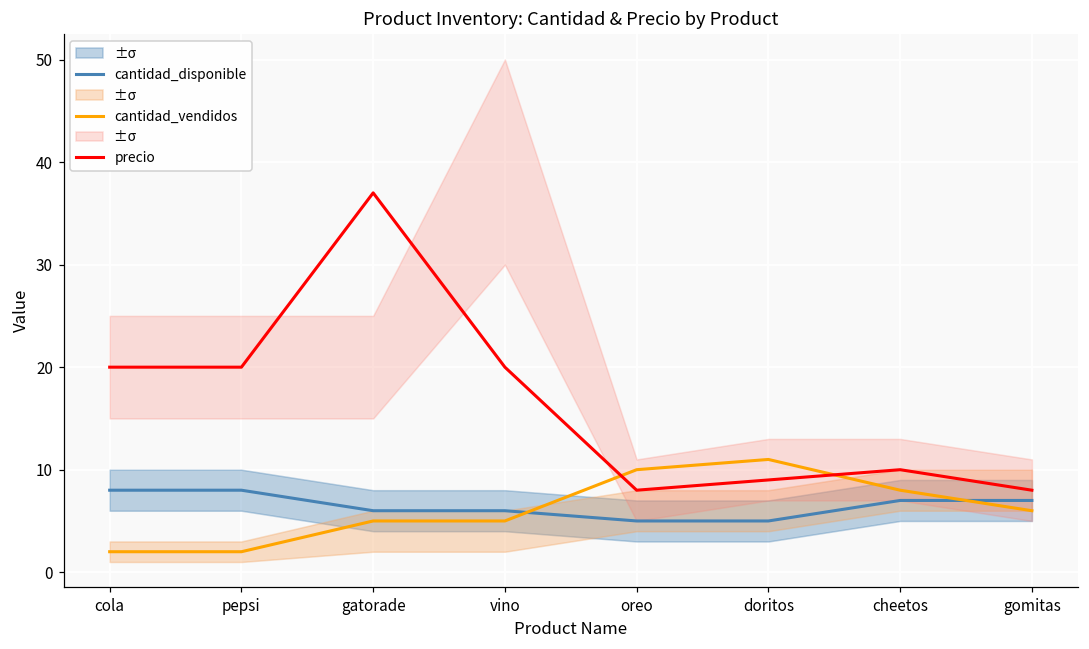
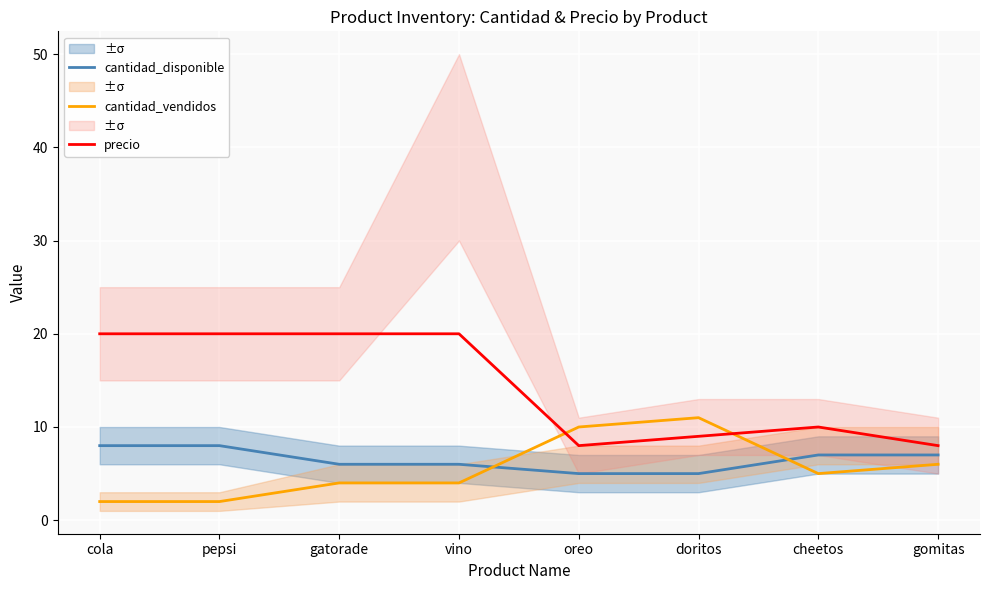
  {
    "cantidad_vendidos": {
      "cola": 2,
      "pepsi": 2,
-     "gatorade": 5,
-     "vino": 5,
+     "gatorade": 4,
+     "vino": 4,
      "oreo": 10,
      "doritos": 11,
-     "cheetos": 8,
+     "cheetos": 5,
      "gomitas": 6
    },
    "precio": {
      "cola": 20,
      "pepsi": 20,
-     "gatorade": 37,
+     "gatorade": 20,
      "vino": 20,
      "doritos": 9,
      "gomitas": 8
    }
  }
